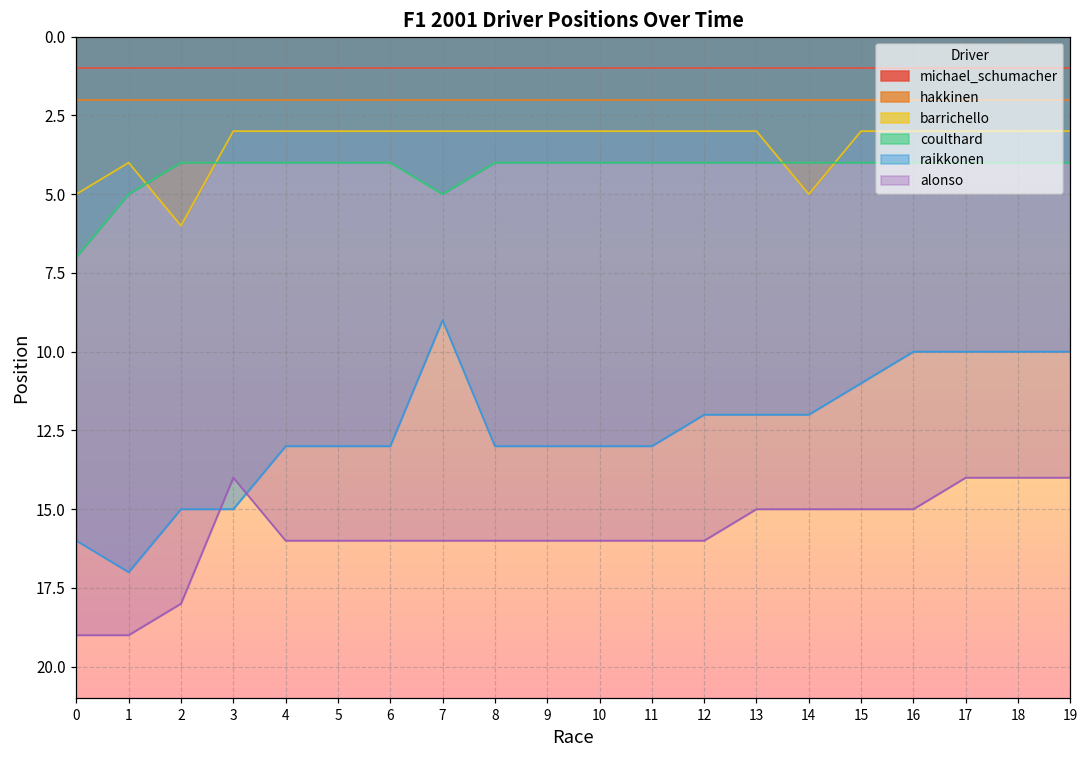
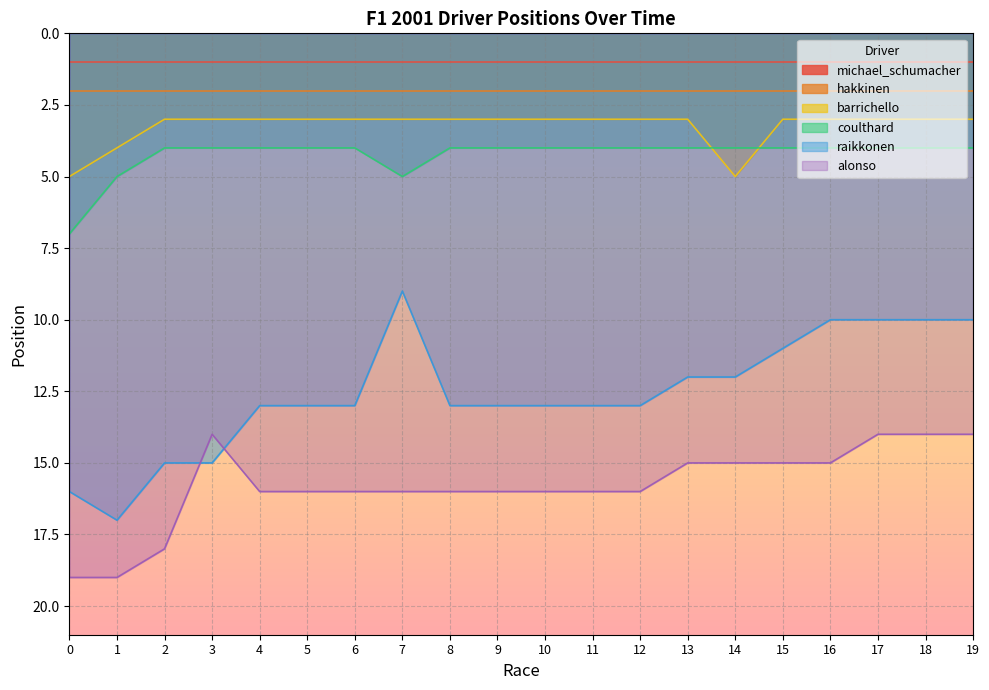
  {
    "barrichello": {
      "0": 5,
      "1": 4,
-     "2": 6,
+     "2": 3,
      "3": 3,
      "4": 3,
      "5": 3,
      "6": 3,
      "7": 3,
      "8": 3,
      "9": 3,
      "10": 3,
      "11": 3,
      "12": 3,
      "13": 3,
      "14": 5,
      "15": 3,
      "19": 3
    },
    "coulthard": {
      "0": 7,
      "1": 5,
      "2": 4,
      "3": 4,
      "4": 4,
      "5": 4,
      "6": 4,
      "7": 5,
      "8": 4,
      "9": 4,
      "10": 4,
      "11": 4,
      "12": 4,
      "13": 4,
      "14": 4,
      "15": 4,
      "19": 4
    },
    "raikkonen": {
      "0": 16,
      "1": 17,
      "2": 15,
      "3": 15,
      "4": 13,
      "5": 13,
      "6": 13,
      "7": 9,
      "8": 13,
      "9": 13,
      "10": 13,
      "11": 13,
-     "12": 12,
+     "12": 13,
      "13": 12,
      "14": 12,
      "15": 11,
      "16": 10,
      "17": 10,
      "18": 10,
      "19": 10
    },
    "alonso": {
      "0": 19,
      "1": 19,
      "2": 18,
      "3": 14,
      "4": 16,
      "5": 16,
      "6": 16,
      "7": 16,
      "8": 16,
      "9": 16,
      "10": 16,
      "11": 16,
      "12": 16,
      "13": 15,
      "14": 15,
      "15": 15,
      "16": 15,
      "17": 14,
      "18": 14,
      "19": 14
    }
  }
